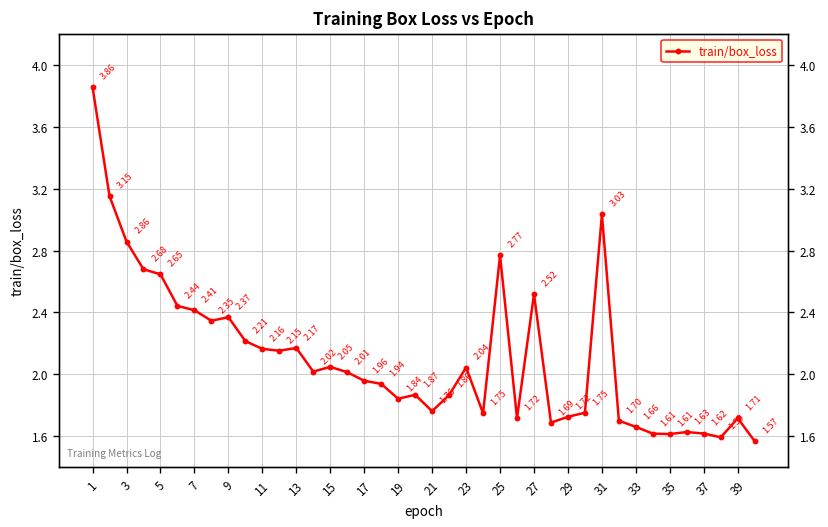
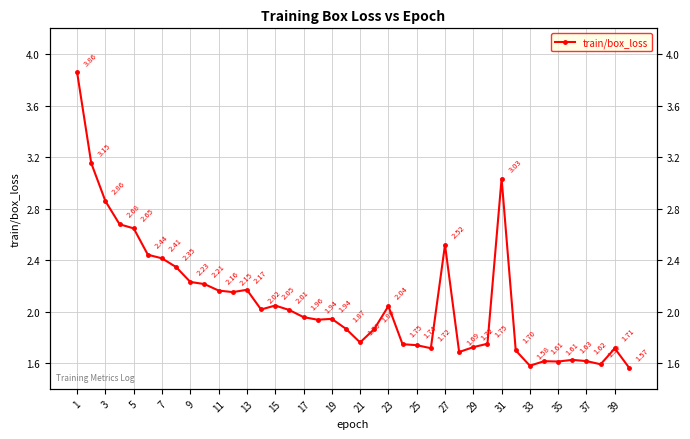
  {
    "1": 3.86,
    "3": 2.86,
    "5": 2.65,
    "7": 2.41,
-   "9": 2.37,
+   "9": 2.23,
    "11": 2.16,
    "13": 2.17,
    "15": 2.05,
    "17": 1.96,
-   "19": 1.84,
+   "19": 1.94,
    "23": 2.04,
-   "25": 2.77,
+   "25": 1.74,
    "27": 2.52,
    "29": 1.72,
    "31": 3.03,
-   "33": 1.66,
+   "33": 1.58,
    "35": 1.61,
    "37": 1.62,
    "39": 1.71
  }
